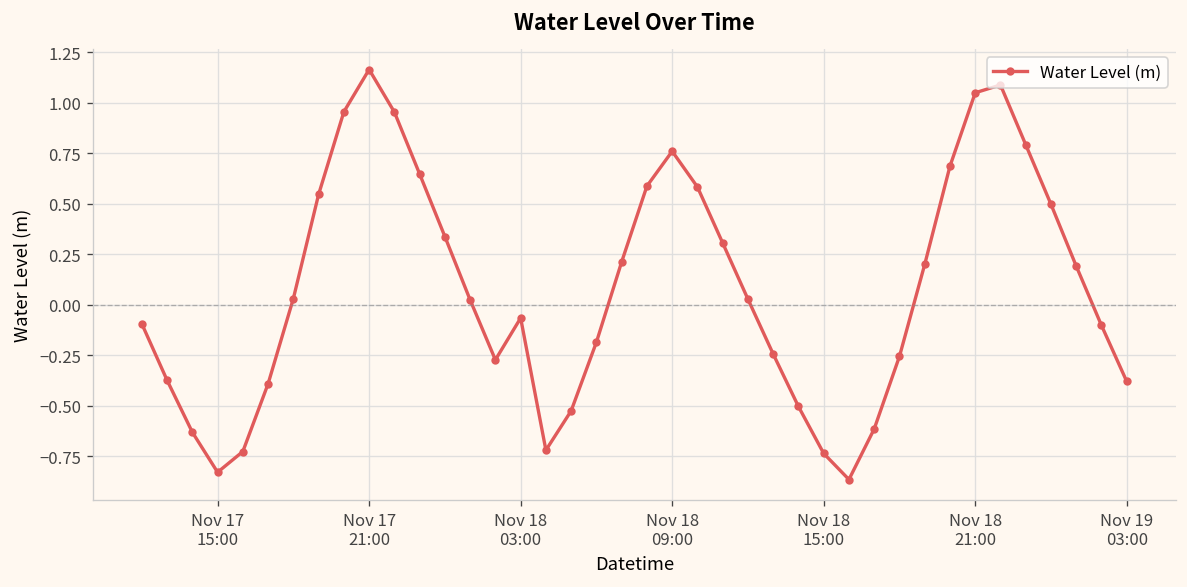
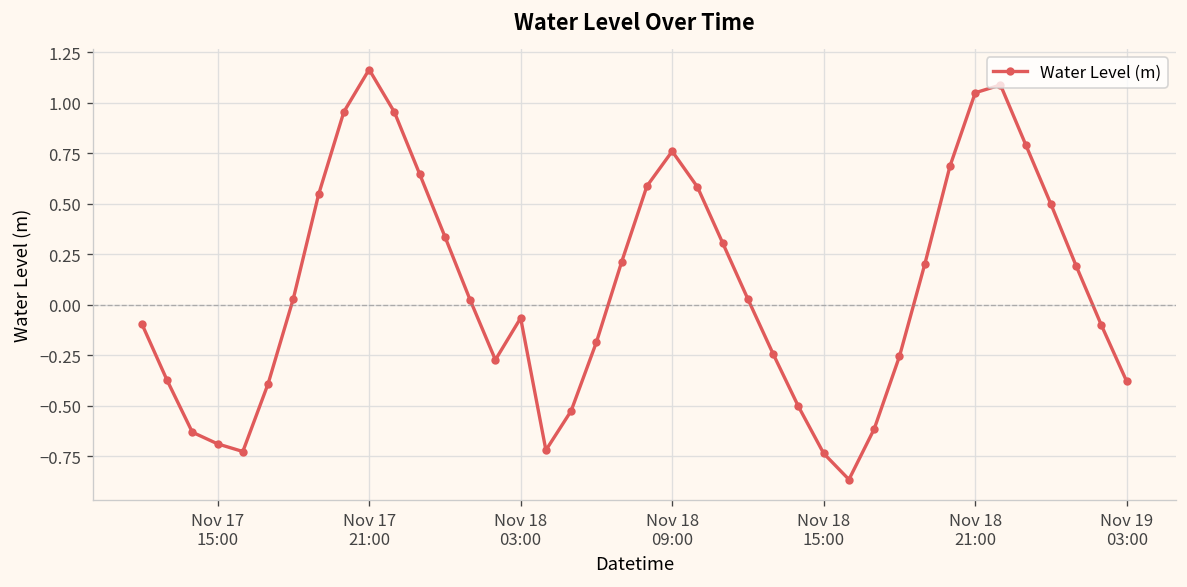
  {
-   "Nov 17 15:00": -0.83,
+   "Nov 17 15:00": -0.69,
    "Nov 17 21:00": 1.17,
    "Nov 18 03:00": -0.06,
    "Nov 18 09:00": 0.76,
    "Nov 18 15:00": -0.74,
    "Nov 18 21:00": 1.05,
    "Nov 19 03:00": -0.38
  }
